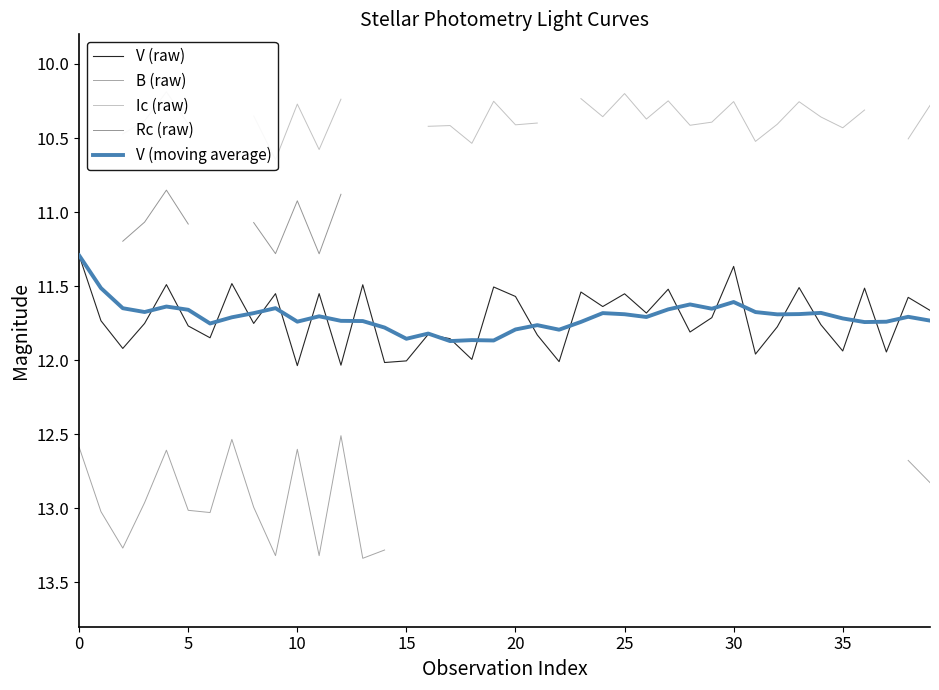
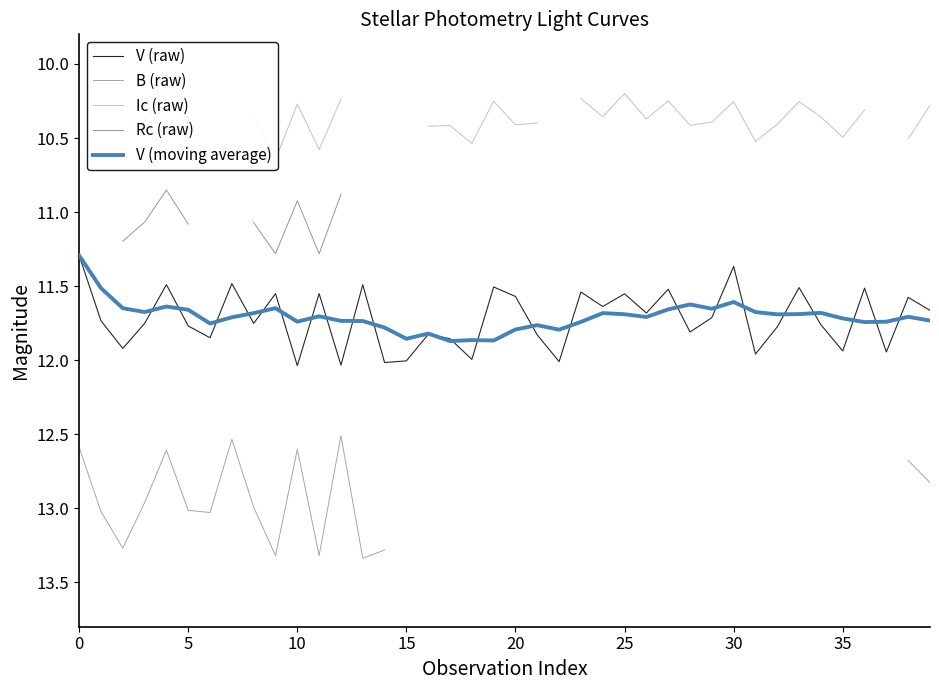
  {
    "V (raw)": {
      "5": 11.77,
      "10": 12.04,
      "15": 12.01,
      "20": 11.57,
      "25": 11.55,
      "30": 11.37,
      "35": 11.94
    },
    "Ic (raw)": {
      "0": 10.18,
      "10": 10.27,
      "20": 10.41,
      "25": 10.20,
      "30": 10.25,
-     "35": 10.43
+     "35": 10.50
    },
    "V (moving average)": {
      "5": 11.66,
      "10": 11.74,
      "15": 11.86,
      "20": 11.79,
      "25": 11.69,
      "30": 11.61,
      "35": 11.72
    }
  }
